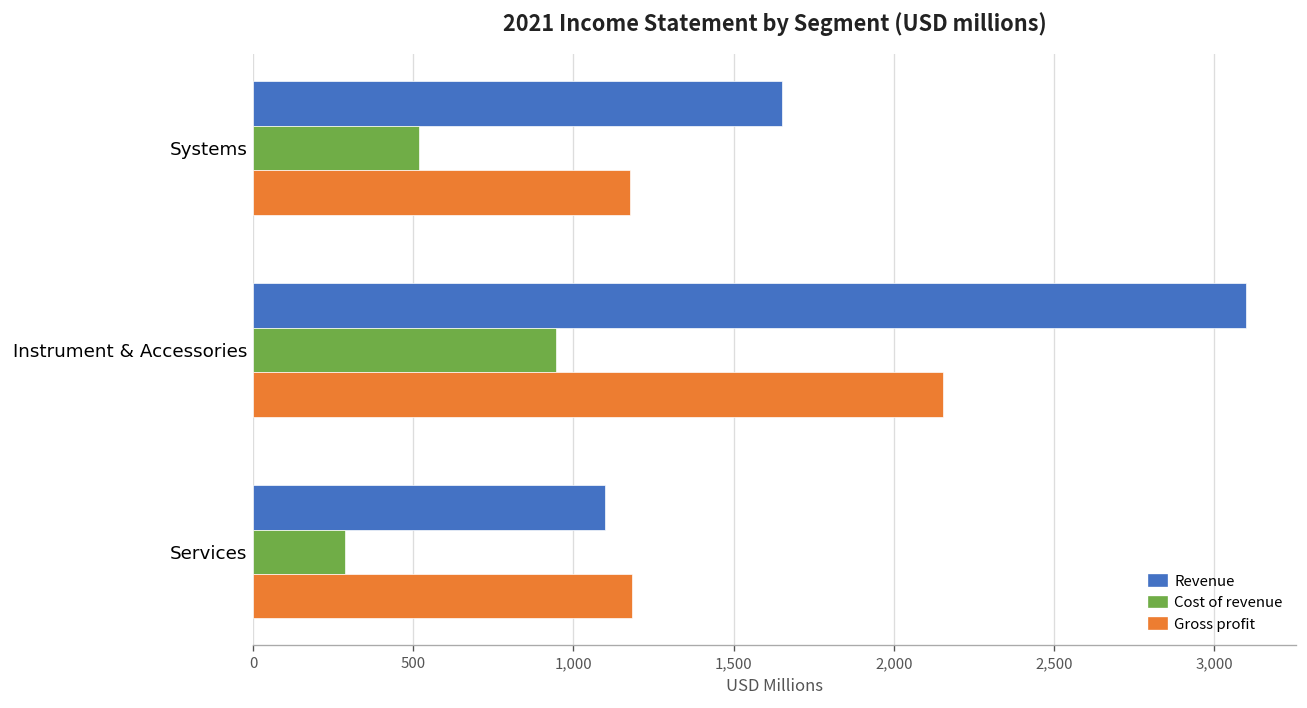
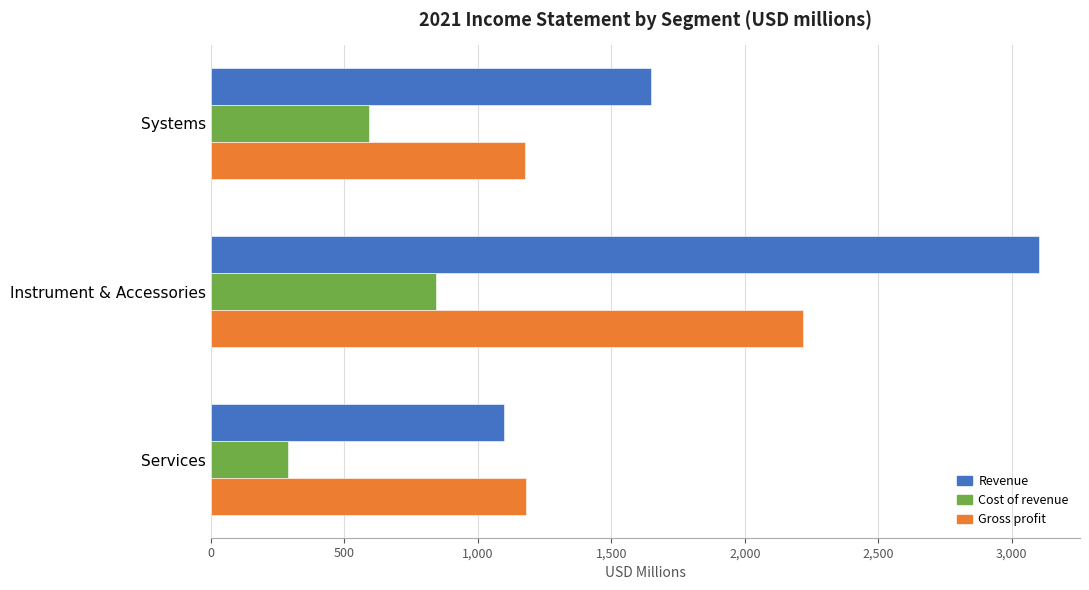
  {
    "Revenue": {
      "Systems": "1,650",
      "Instrument & Accessories": "3,100",
      "Services": "1,100"
    },
    "Cost of revenue": {
-     "Systems": "520",
-     "Instrument & Accessories": "950",
+     "Systems": "590",
+     "Instrument & Accessories": "840",
      "Services": "290"
    },
    "Gross profit": {
      "Systems": "1,180",
-     "Instrument & Accessories": "2,150",
+     "Instrument & Accessories": "2,220",
      "Services": "1,180"
    }
  }
